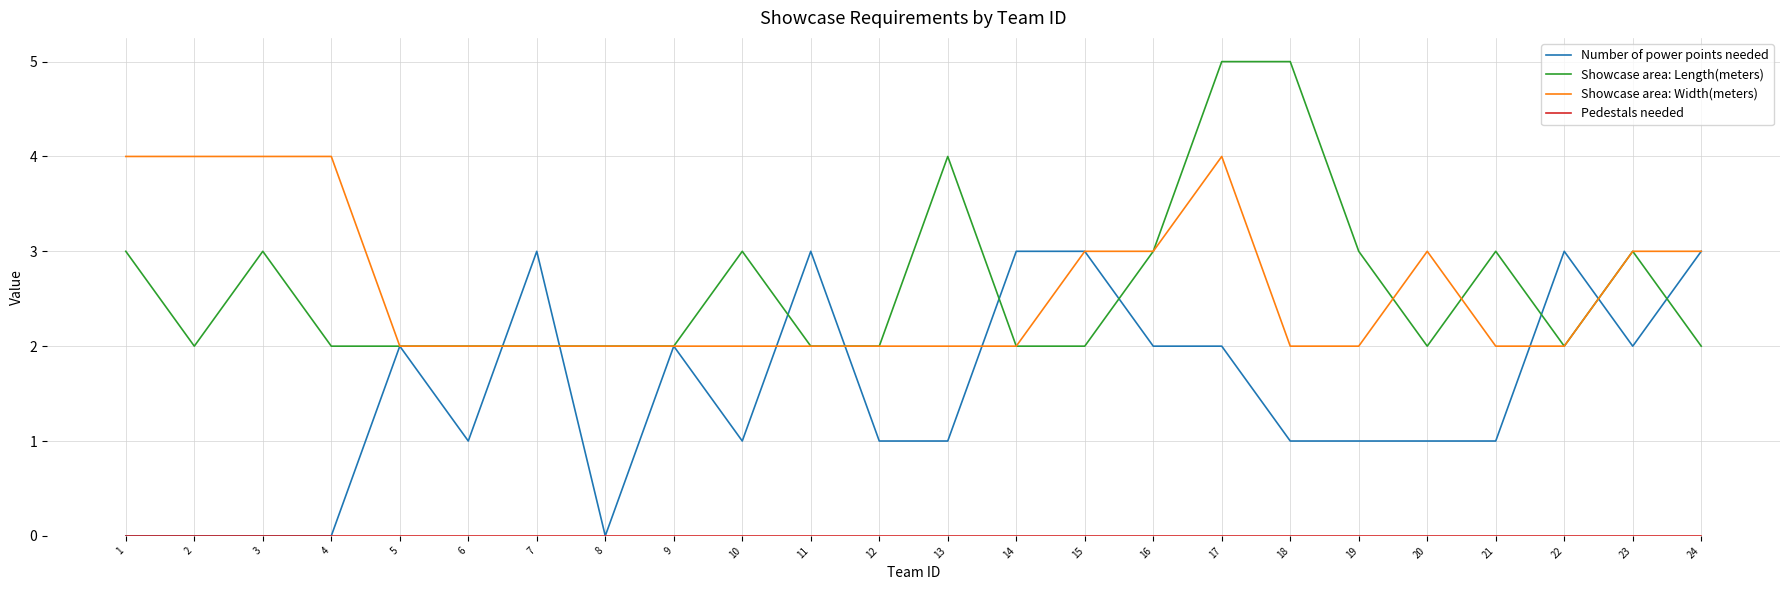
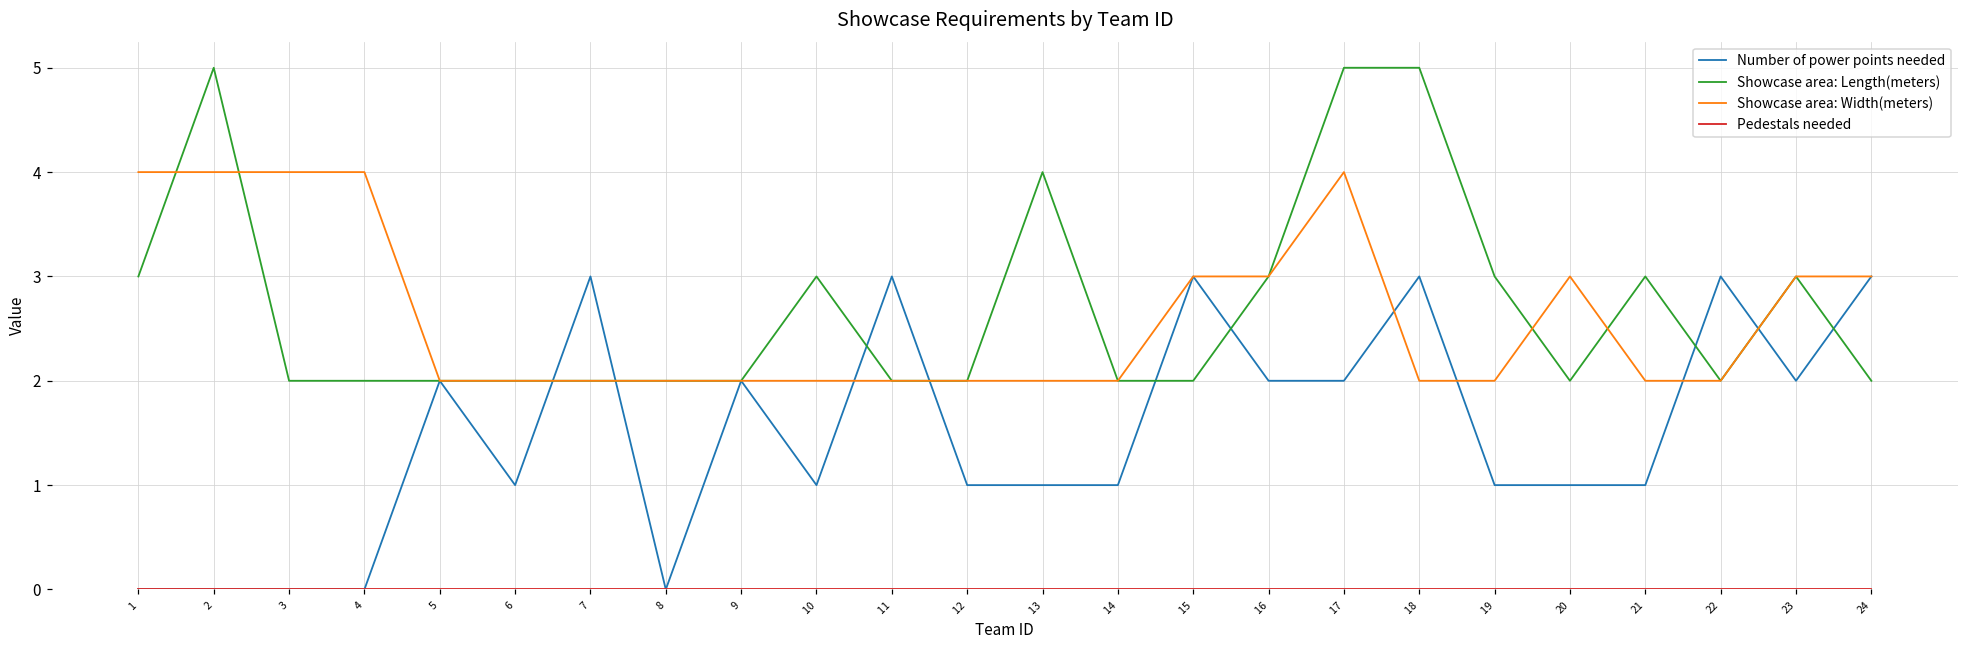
  {
    "Number of power points needed": {
      "6": 1,
      "7": 3,
      "10": 1,
      "11": 3,
      "12": 1,
      "13": 1,
-     "14": 3,
+     "14": 1,
      "16": 2,
      "17": 2,
-     "18": 1,
+     "18": 3,
      "19": 1,
      "20": 1,
      "21": 1,
      "22": 3,
      "23": 2
    },
    "Showcase area: Length(meters)": {
      "1": 3,
-     "2": 2,
-     "3": 3,
+     "2": 5,
+     "3": 2,
      "4": 2,
      "10": 3,
      "13": 4,
      "15": 2,
      "17": 5,
      "18": 5,
      "19": 3,
      "20": 2,
      "21": 3,
      "24": 2
    },
    "Showcase area: Width(meters)": {
      "1": 4,
      "2": 4,
      "3": 4,
      "4": 4,
      "10": 2,
      "13": 2,
      "17": 4,
      "18": 2,
      "19": 2,
      "20": 3,
      "21": 2
    },
    "Pedestals needed": {
      "5": 0,
      "6": 0,
      "7": 0,
      "9": 0,
      "10": 0,
      "11": 0,
      "12": 0,
      "13": 0,
      "14": 0,
      "15": 0,
      "16": 0,
      "17": 0,
      "18": 0,
      "19": 0,
      "20": 0,
      "21": 0,
      "22": 0,
      "23": 0,
      "24": 0
    }
  }
